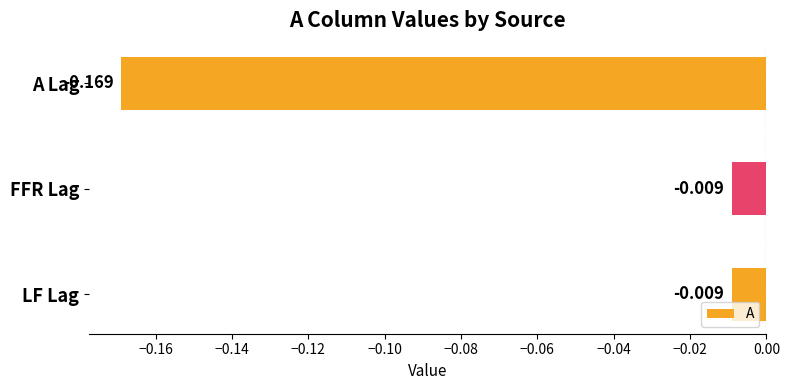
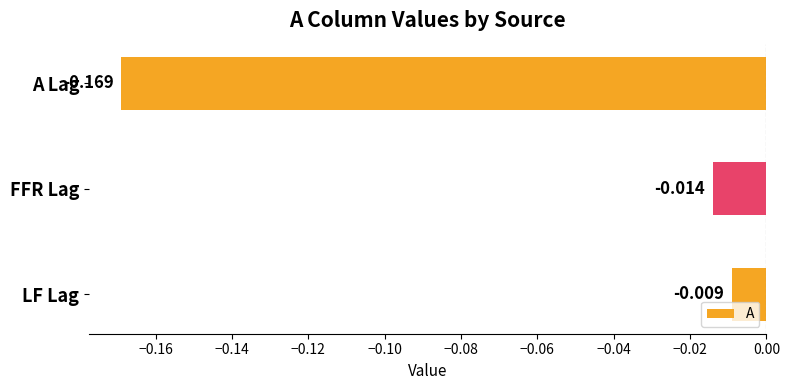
  {
    "A Lag": -0.169,
-   "FFR Lag": -0.009
+   "FFR Lag": -0.014
  }
